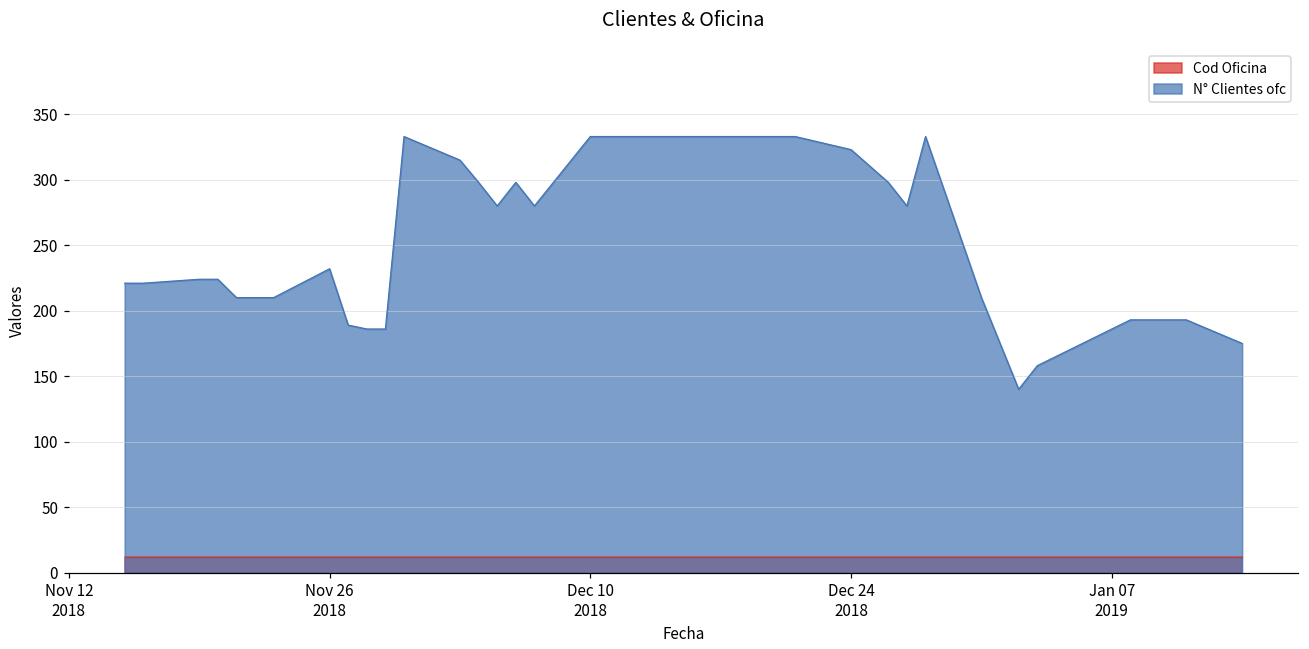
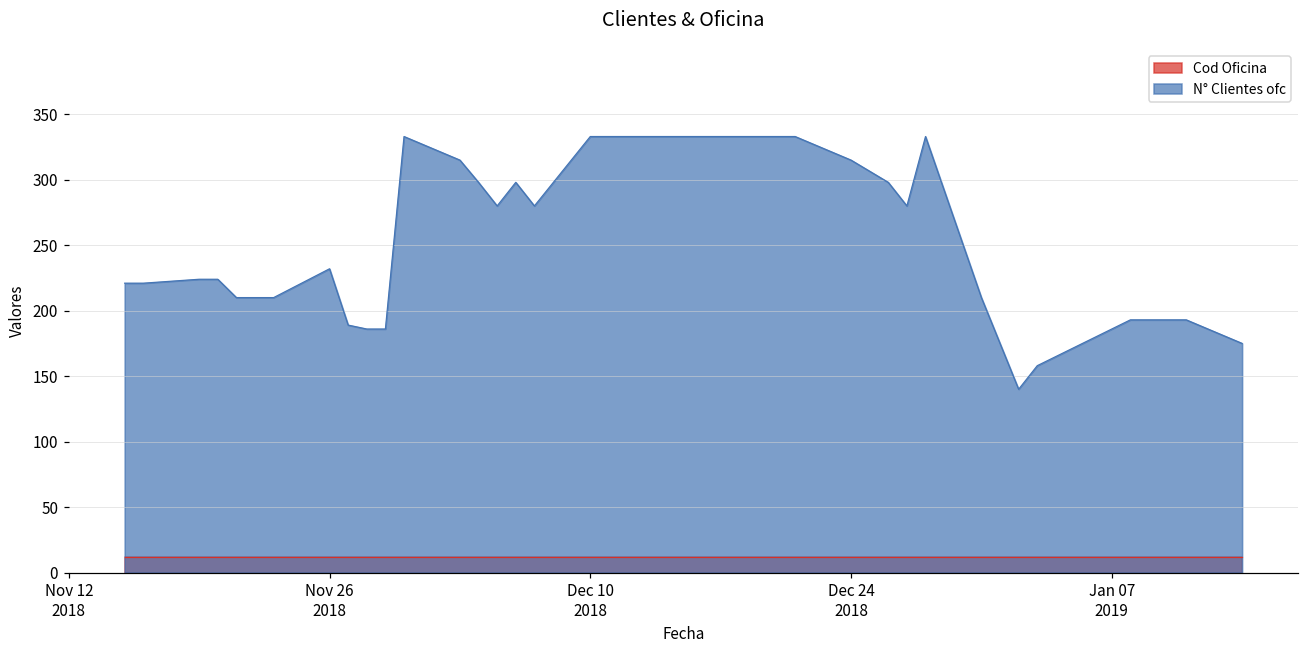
  {
    "Cod Oficina": {
      "Nov 26 2018": 12,
      "Dec 10 2018": 12,
      "Dec 24 2018": 12
    },
    "N° Clientes ofc": {
      "Nov 26 2018": 232,
      "Dec 10 2018": 333,
-     "Dec 24 2018": 323
+     "Dec 24 2018": 315
    }
  }
